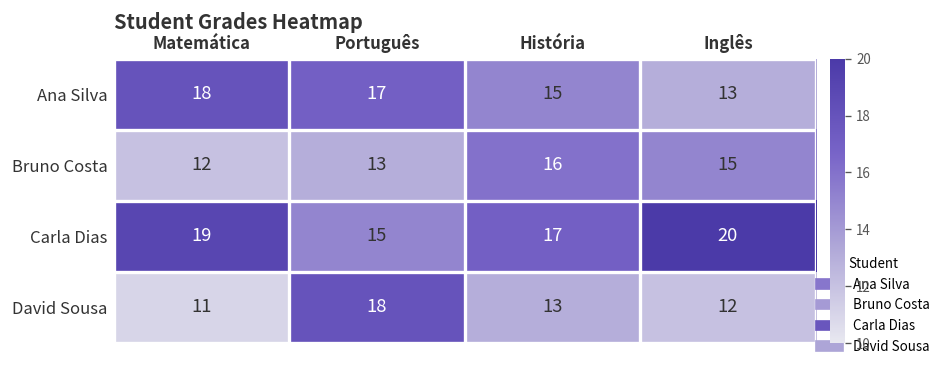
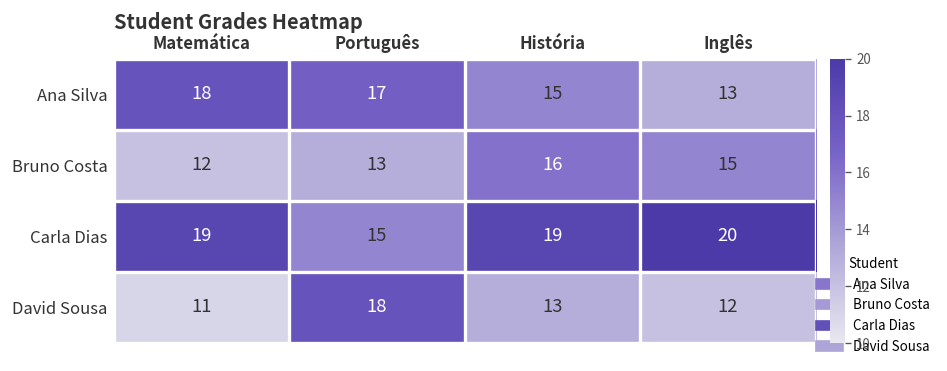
  {
    "Ana Silva": {
      "Matemática": 18,
      "Português": 17,
      "História": 15,
      "Inglês": 13
    },
    "Bruno Costa": {
      "Matemática": 12,
      "Português": 13,
      "História": 16,
      "Inglês": 15
    },
    "Carla Dias": {
      "Matemática": 19,
      "Português": 15,
-     "História": 17,
+     "História": 19,
      "Inglês": 20
    },
    "David Sousa": {
      "Matemática": 11,
      "Português": 18,
      "História": 13,
      "Inglês": 12
    }
  }
